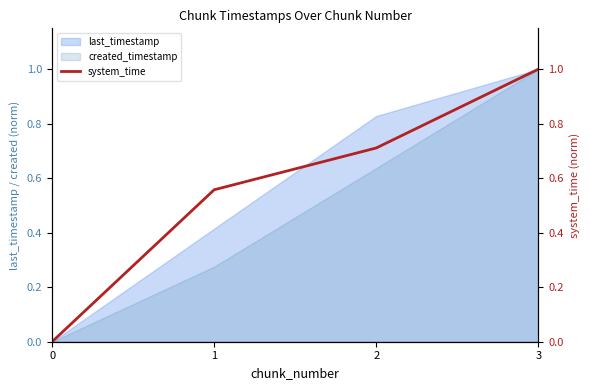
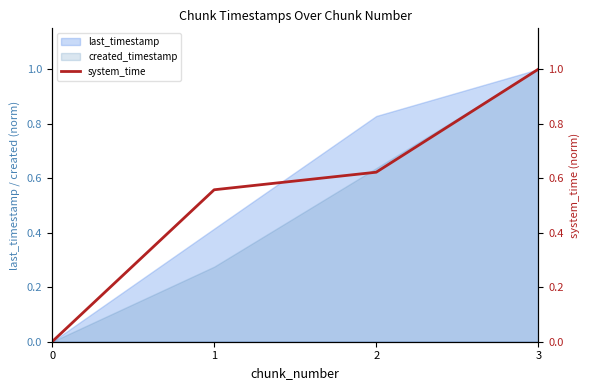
  {
    "system_time": {
      "0": 0.00,
      "1": 0.56,
-     "2": 0.71,
+     "2": 0.62,
      "3": 1.00
    }
  }
